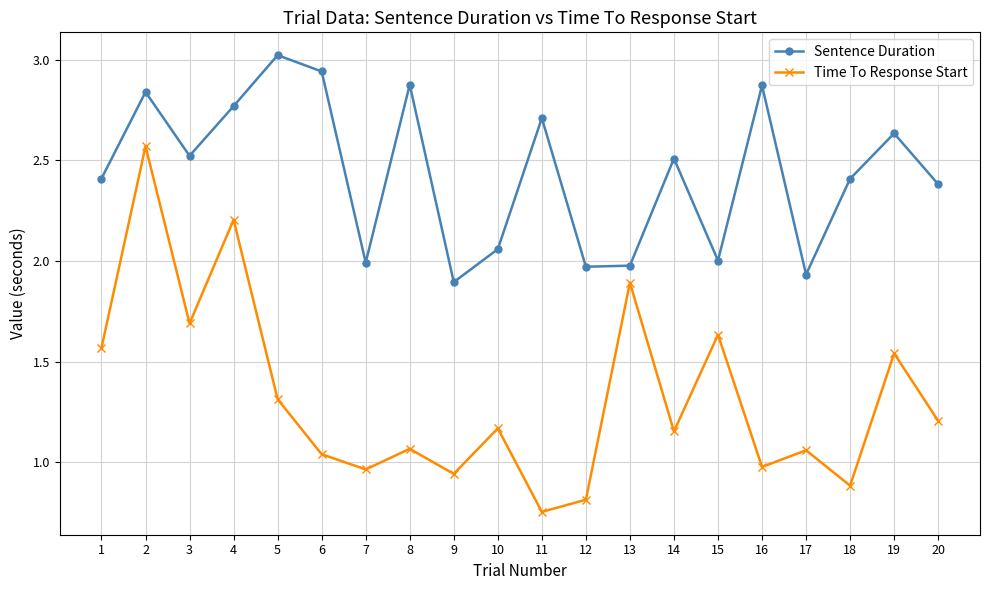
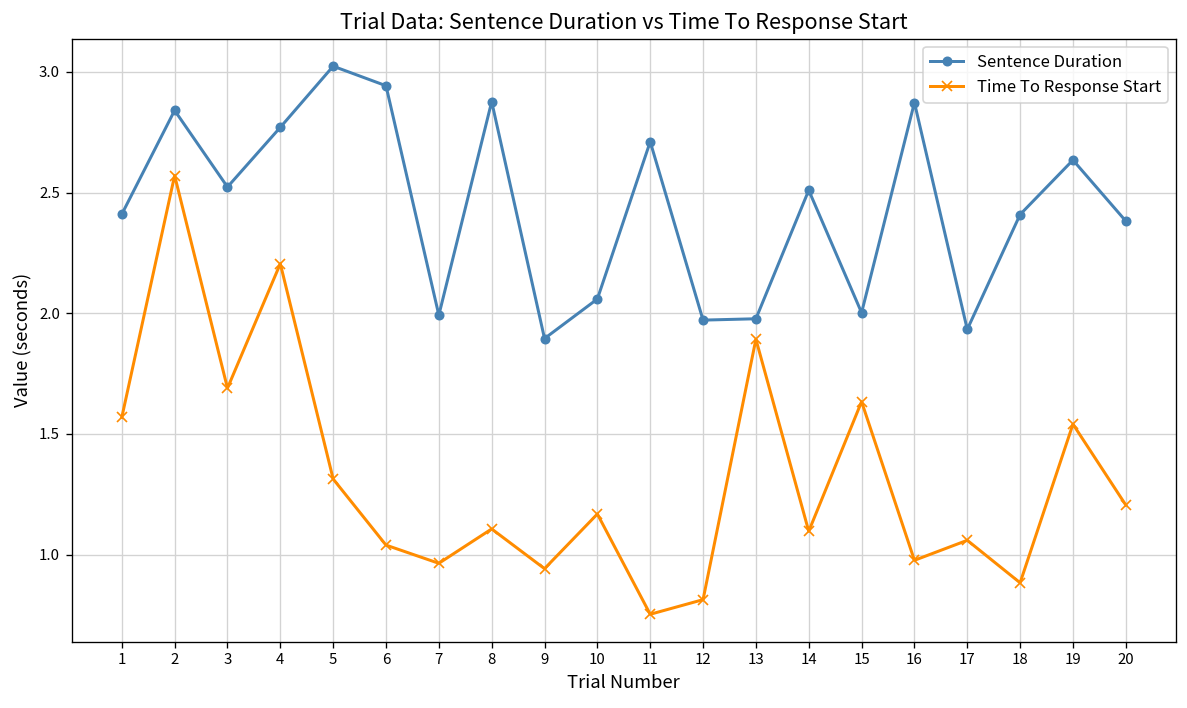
  {
    "Sentence Duration": {
      "1": 2.41,
      "2": 2.84,
      "3": 2.52,
      "4": 2.77,
      "5": 3.02,
      "6": 2.94,
      "7": 1.99,
      "8": 2.88,
      "9": 1.90,
      "10": 2.06,
      "11": 2.71,
      "12": 1.97,
      "13": 1.98,
      "14": 2.51,
      "15": 2.00,
      "16": 2.87,
      "17": 1.93,
      "18": 2.41,
      "19": 2.63,
      "20": 2.38
    },
    "Time To Response Start": {
      "1": 1.57,
      "2": 2.57,
      "3": 1.69,
      "4": 2.21,
      "5": 1.31,
      "6": 1.04,
      "7": 0.96,
-     "8": 1.07,
+     "8": 1.11,
      "9": 0.94,
      "10": 1.17,
      "11": 0.75,
      "12": 0.81,
      "13": 1.89,
-     "14": 1.15,
+     "14": 1.10,
      "15": 1.63,
      "16": 0.98,
      "17": 1.06,
      "18": 0.88,
      "19": 1.54,
      "20": 1.21
    }
  }
